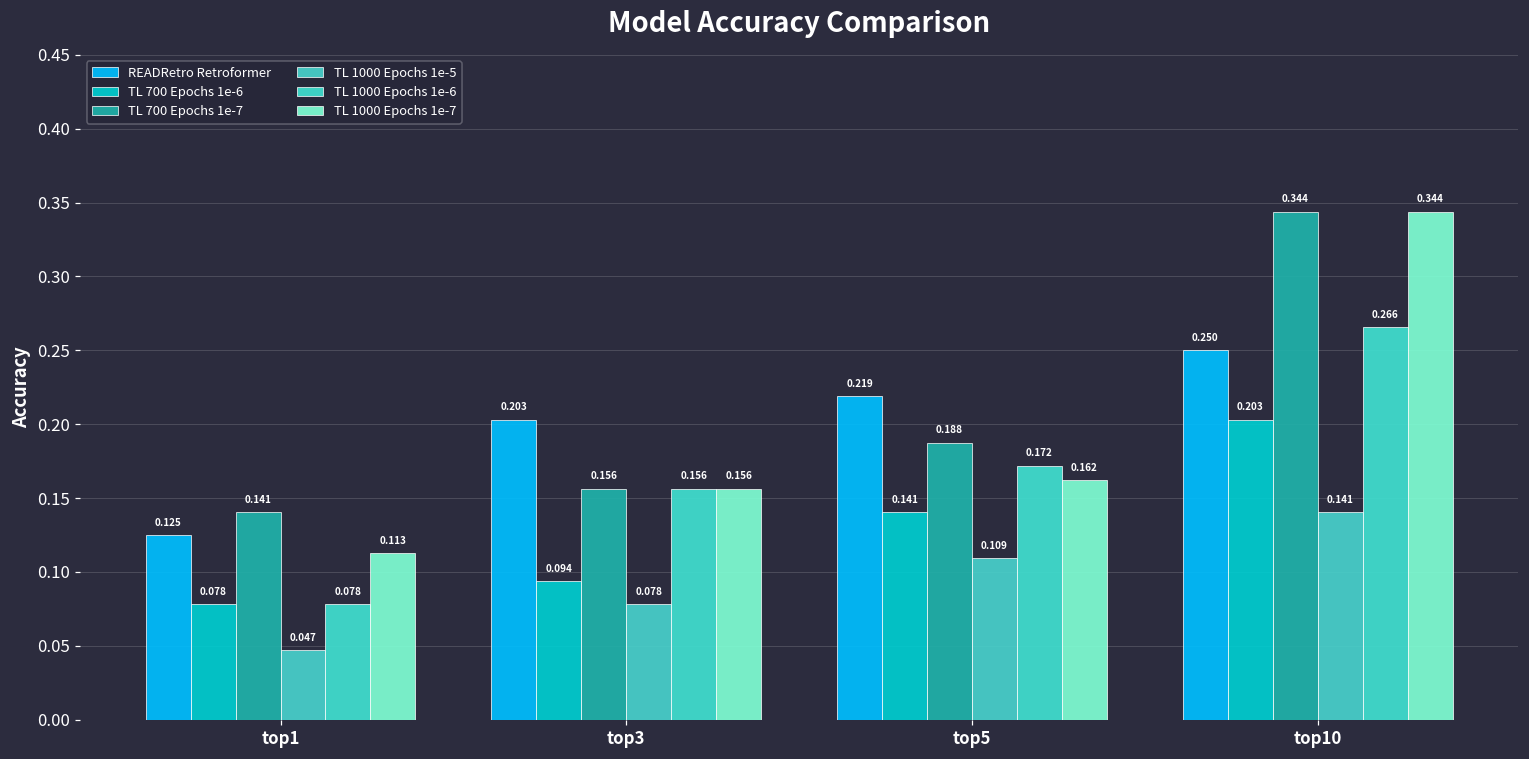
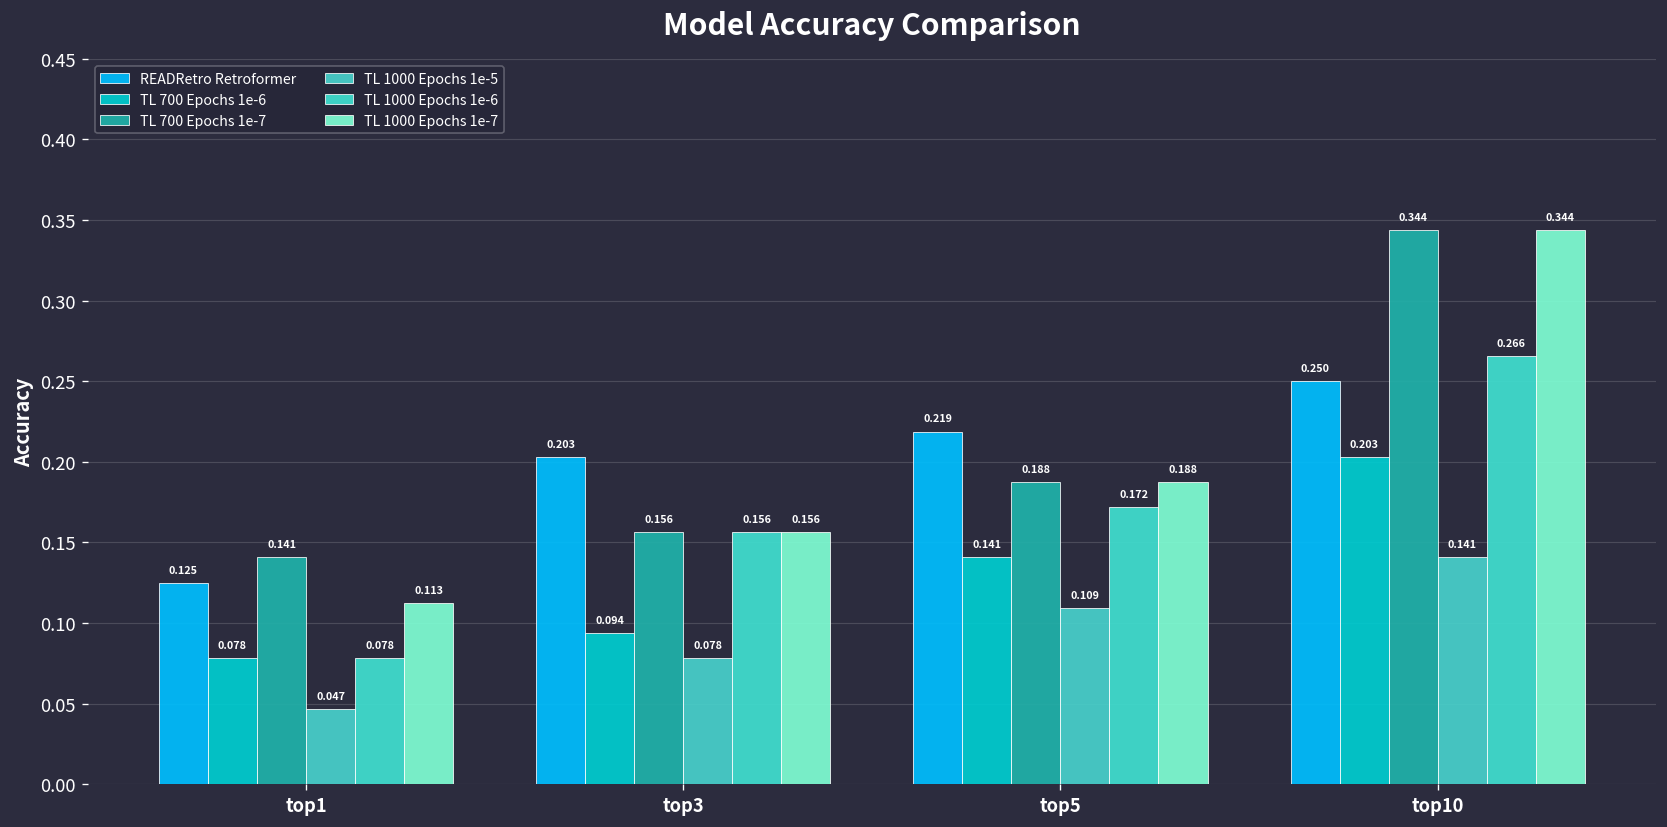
  {
    "TL 1000 Epochs 1e-7": {
      "top1": 0.113,
      "top3": 0.156,
-     "top5": 0.162,
+     "top5": 0.188,
      "top10": 0.344
    }
  }
